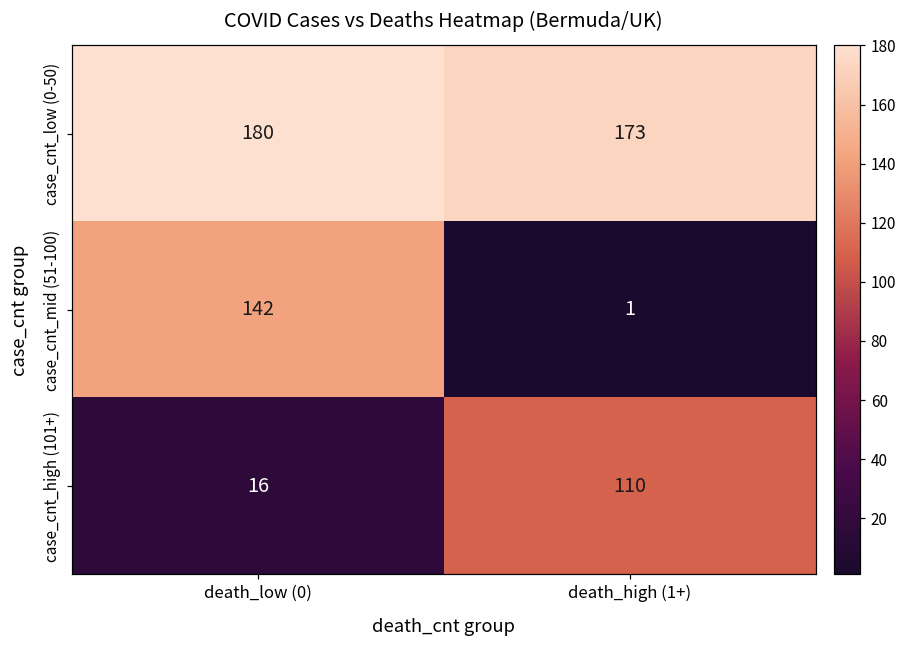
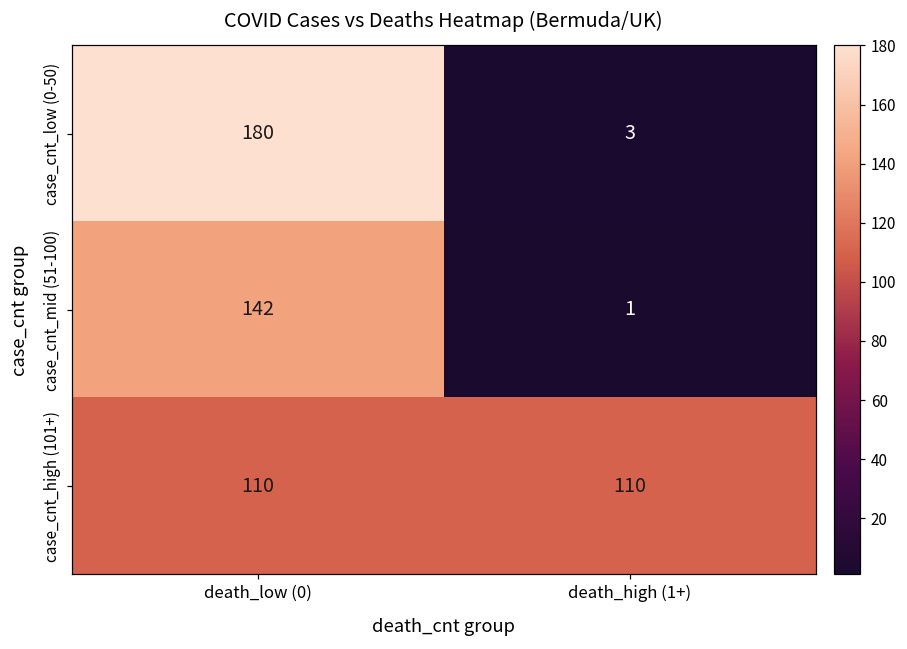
  {
    "case_cnt_low (0-50)": {
      "death_low (0)": 180,
-     "death_high (1+)": 173
+     "death_high (1+)": 3
    },
    "case_cnt_mid (51-100)": {
      "death_low (0)": 142,
      "death_high (1+)": 1
    },
    "case_cnt_high (101+)": {
-     "death_low (0)": 16,
+     "death_low (0)": 110,
      "death_high (1+)": 110
    }
  }
